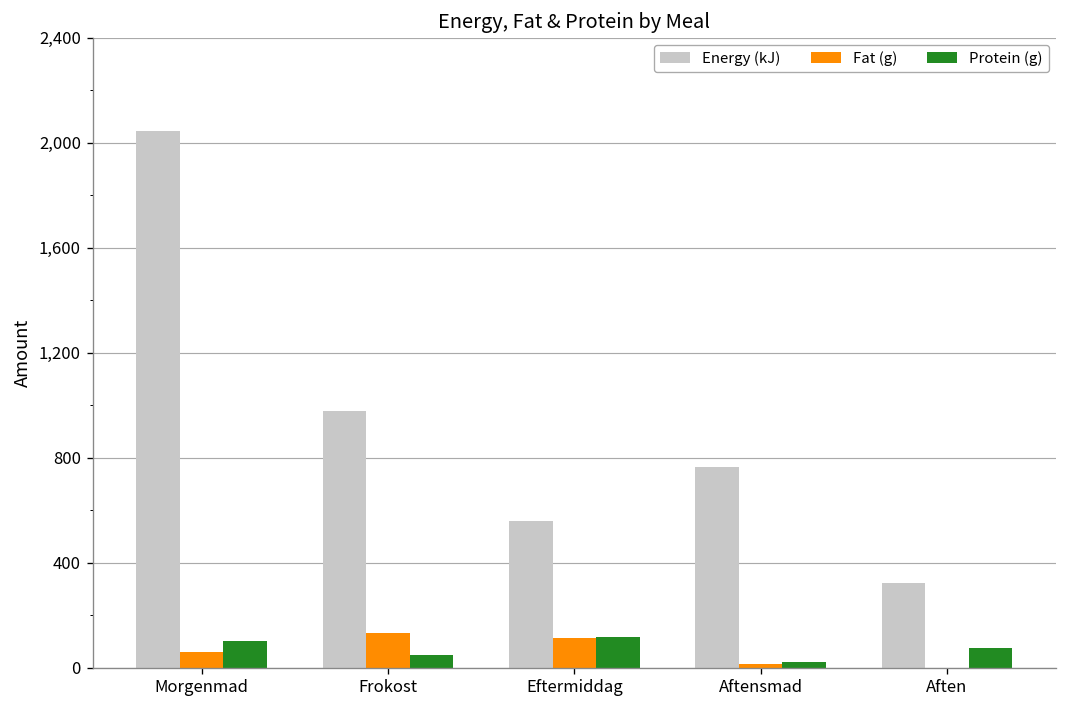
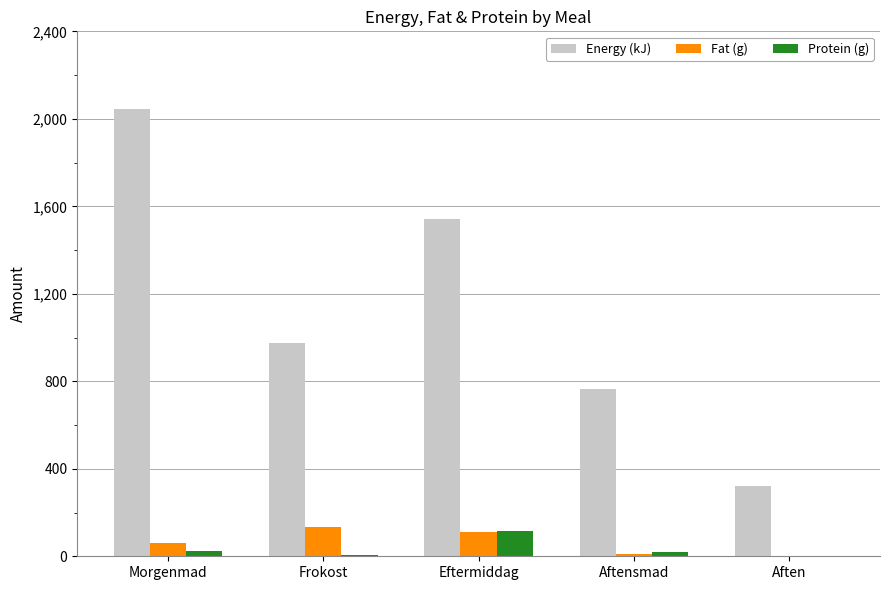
  {
    "Energy (kJ)": {
      "Morgenmad": "2,040",
      "Frokost": "980",
-     "Eftermiddag": "560",
+     "Eftermiddag": "1,540",
      "Aftensmad": "760",
      "Aften": "320"
    },
    "Fat (g)": {
      "Morgenmad": "60",
      "Frokost": "130",
      "Eftermiddag": "110",
      "Aftensmad": "10",
      "Aften": "0"
    },
    "Protein (g)": {
-     "Morgenmad": "100",
-     "Frokost": "50",
+     "Morgenmad": "20",
+     "Frokost": "10",
      "Eftermiddag": "120",
      "Aftensmad": "20",
-     "Aften": "70"
+     "Aften": "0"
    }
  }
